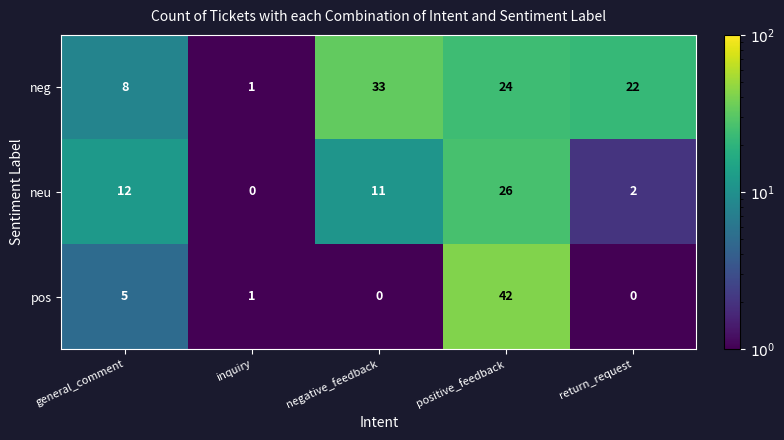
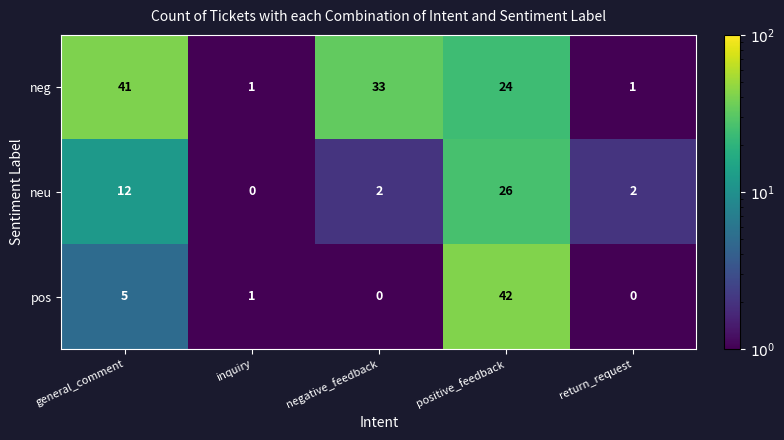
  {
    "neg": {
-     "general_comment": 8,
+     "general_comment": 41,
      "inquiry": 1,
      "negative_feedback": 33,
      "positive_feedback": 24,
-     "return_request": 22
+     "return_request": 1
    },
    "neu": {
      "general_comment": 12,
      "inquiry": 0,
-     "negative_feedback": 11,
+     "negative_feedback": 2,
      "positive_feedback": 26,
      "return_request": 2
    },
    "pos": {
      "general_comment": 5,
      "inquiry": 1,
      "negative_feedback": 0,
      "positive_feedback": 42,
      "return_request": 0
    }
  }
